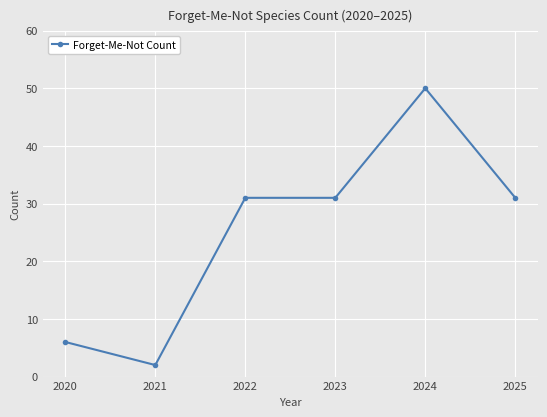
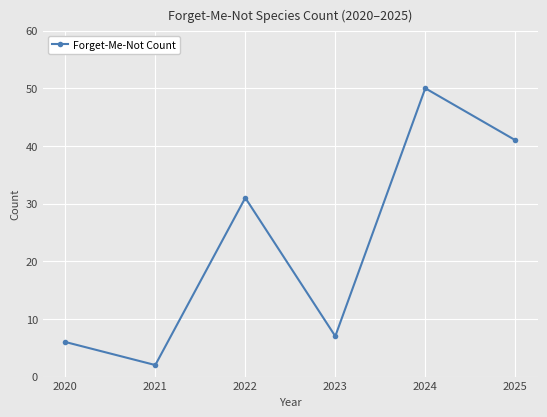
  {
    "2020": 6,
    "2021": 2,
    "2022": 31,
-   "2023": 31,
+   "2023": 7,
    "2024": 50,
-   "2025": 31
+   "2025": 41
  }
